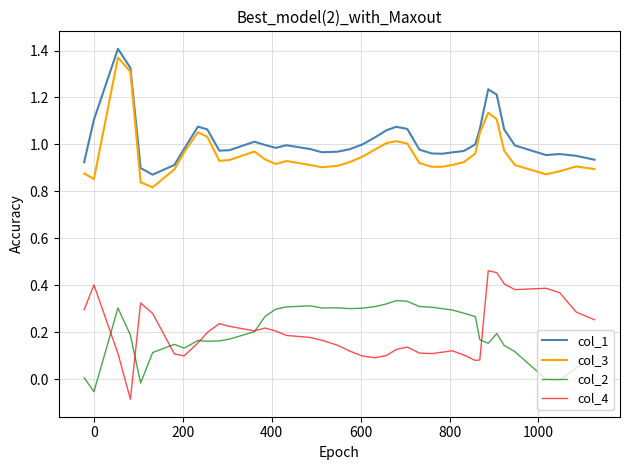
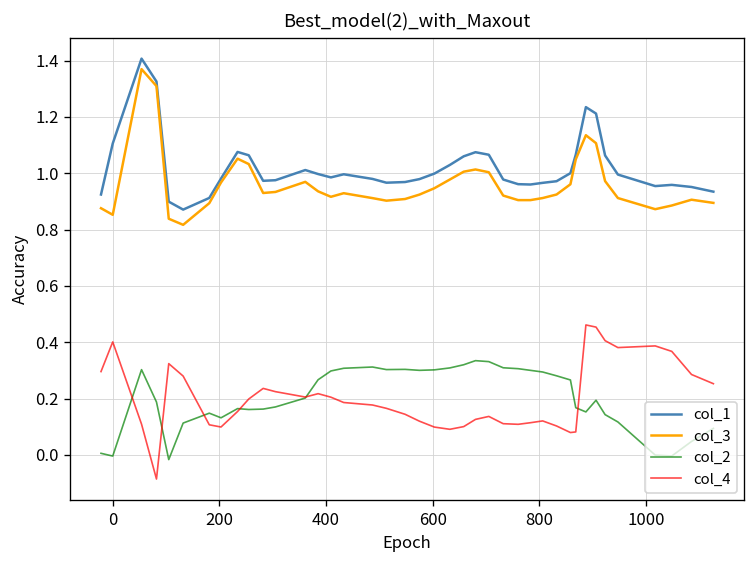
  {
    "col_1": {
      "0": 1.11
    },
    "col_3": {
      "0": 0.85
    },
    "col_2": {
-     "0": -0.05
+     "0": 0.00
    },
    "col_4": {
      "0": 0.40
    }
  }
